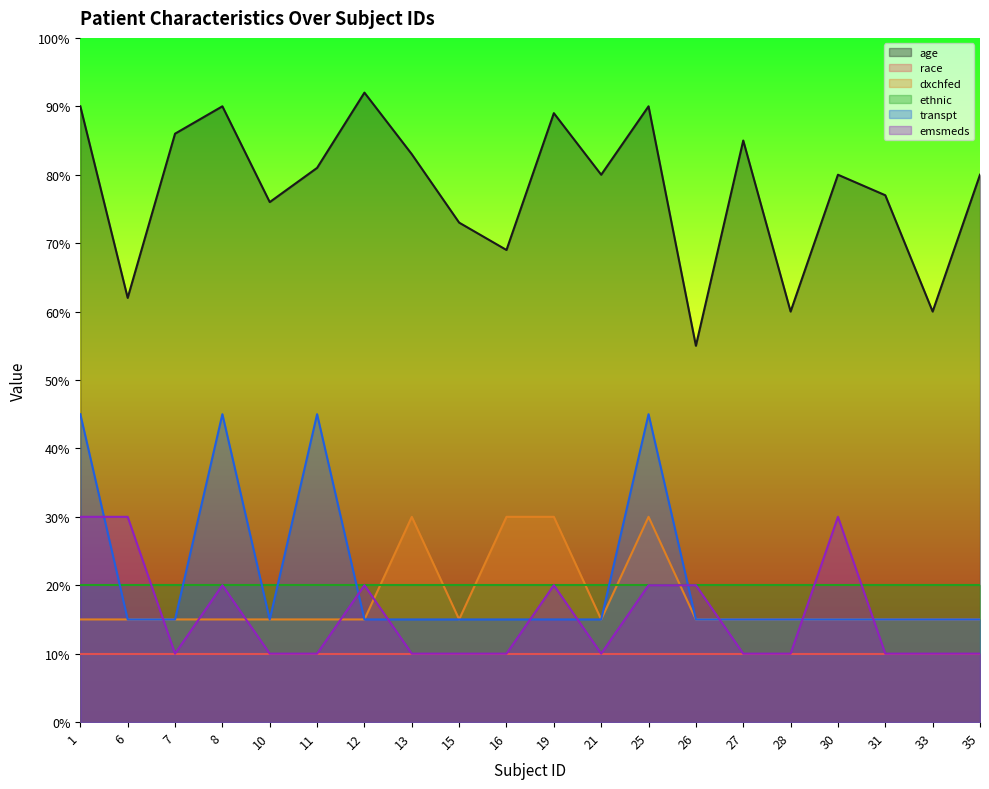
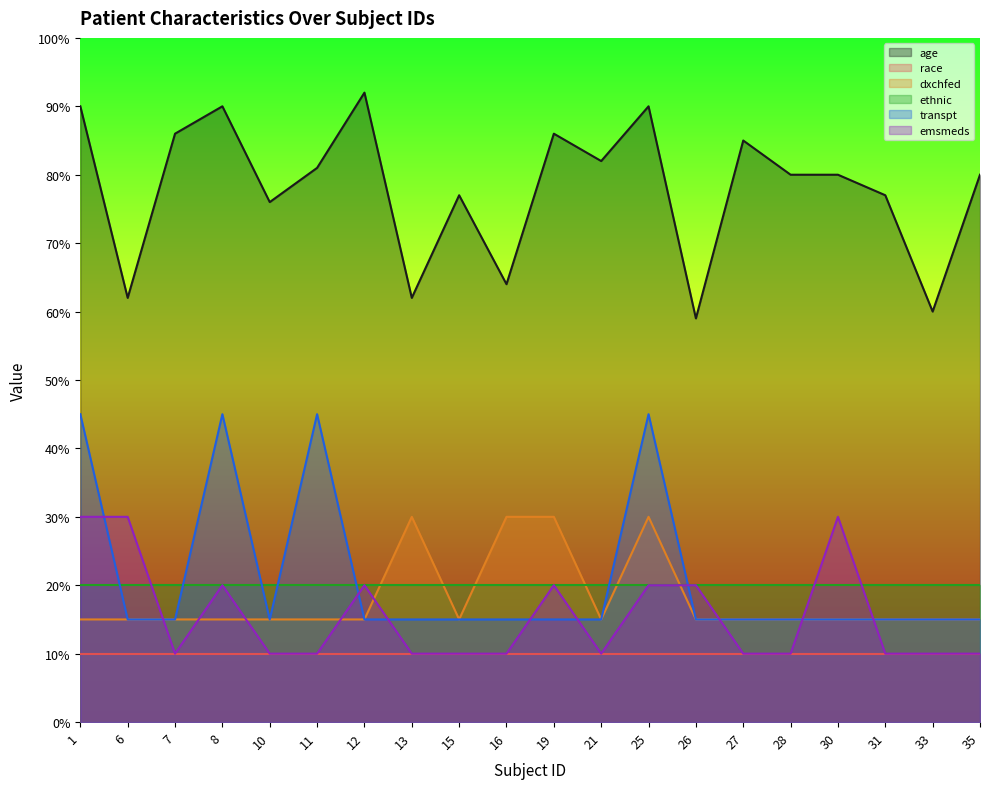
  {
    "age": {
      "1": "90%",
      "6": "62%",
      "7": "86%",
      "8": "90%",
      "10": "76%",
      "11": "81%",
      "12": "92%",
-     "13": "83%",
-     "15": "73%",
-     "16": "69%",
-     "19": "89%",
-     "21": "80%",
+     "13": "62%",
+     "15": "77%",
+     "16": "64%",
+     "19": "86%",
+     "21": "82%",
      "25": "90%",
-     "26": "55%",
+     "26": "59%",
      "27": "85%",
-     "28": "60%",
+     "28": "80%",
      "30": "80%",
      "31": "77%",
      "33": "60%",
      "35": "80%"
    },
    "ethnic": {
      "1": "20%",
      "6": "20%",
      "7": "20%",
      "10": "20%",
      "11": "20%",
      "13": "20%",
      "15": "20%",
      "16": "20%",
      "21": "20%",
      "27": "20%",
      "28": "20%",
      "30": "20%",
      "31": "20%",
      "33": "20%",
      "35": "20%"
    },
    "transpt": {
      "1": "45%",
      "8": "45%",
      "11": "45%",
      "13": "15%",
      "16": "15%",
      "19": "15%",
      "25": "45%"
    },
    "emsmeds": {
      "1": "30%",
      "6": "30%",
      "30": "30%"
    }
  }
